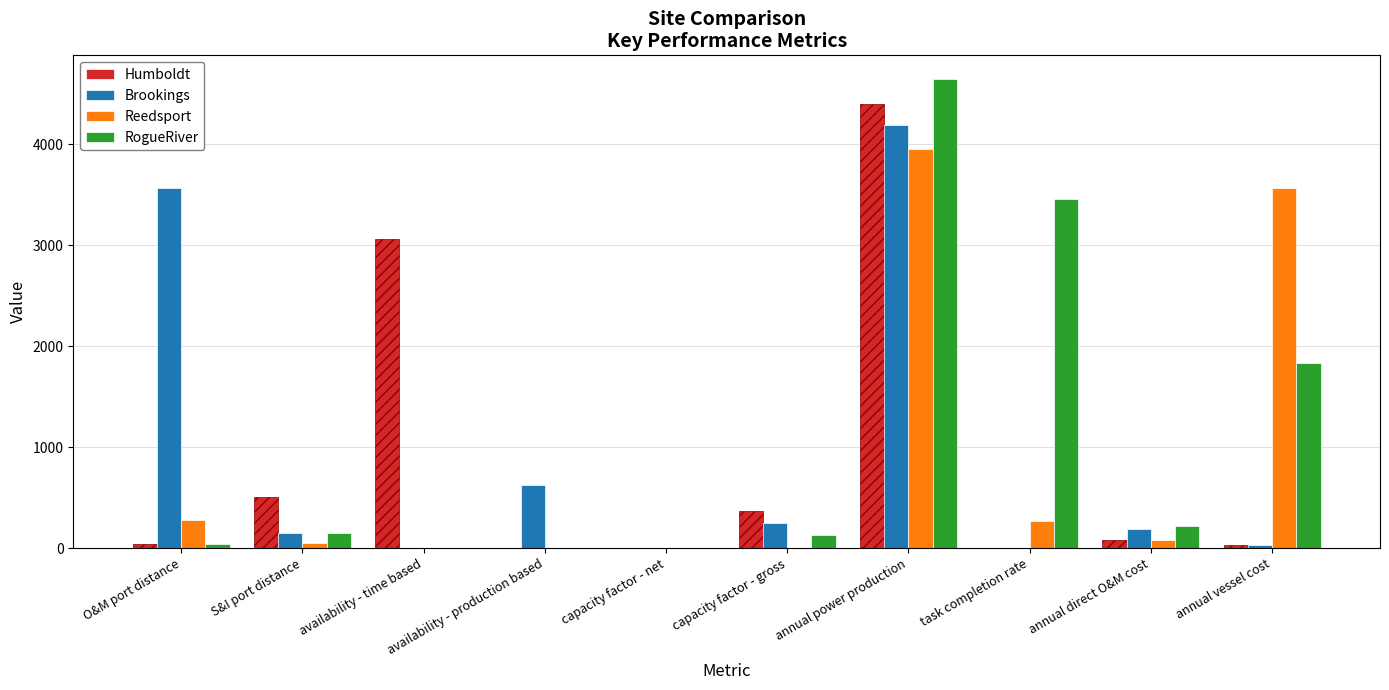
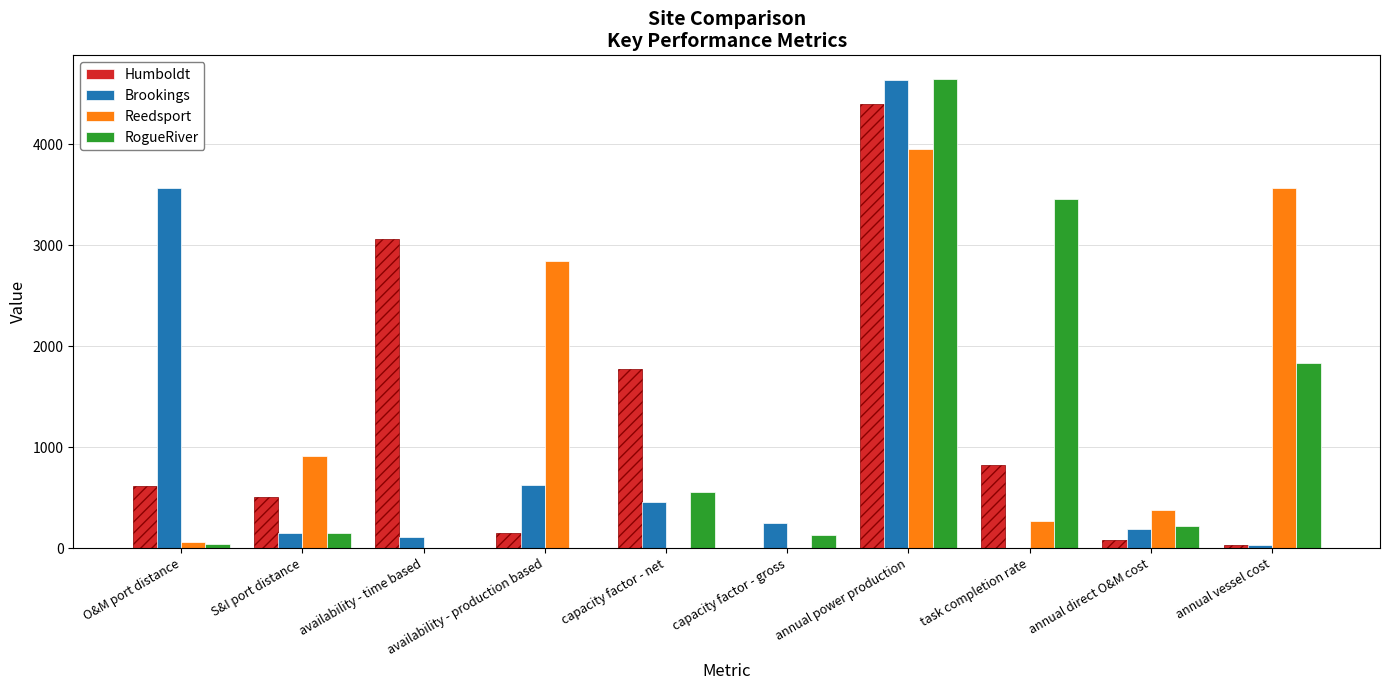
  {
    "Humboldt": {
-     "O&M port distance": 40,
+     "O&M port distance": 620,
      "S&I port distance": 500,
      "availability - time based": 3060,
-     "availability - production based": 0,
-     "capacity factor - net": 0,
-     "capacity factor - gross": 370,
+     "availability - production based": 150,
+     "capacity factor - net": 1770,
+     "capacity factor - gross": 0,
      "annual power production": 4400,
-     "task completion rate": 0,
+     "task completion rate": 820,
      "annual direct O&M cost": 80,
      "annual vessel cost": 30
    },
    "Brookings": {
      "O&M port distance": 3560,
      "S&I port distance": 150,
-     "availability - time based": 0,
+     "availability - time based": 110,
      "availability - production based": 630,
-     "capacity factor - net": 0,
+     "capacity factor - net": 460,
      "capacity factor - gross": 250,
-     "annual power production": 4190,
+     "annual power production": 4640,
      "annual direct O&M cost": 190,
      "annual vessel cost": 40
    },
    "Reedsport": {
-     "O&M port distance": 280,
-     "S&I port distance": 50,
-     "availability - production based": 0,
+     "O&M port distance": 60,
+     "S&I port distance": 910,
+     "availability - production based": 2840,
      "annual power production": 3950,
      "task completion rate": 270,
-     "annual direct O&M cost": 80,
+     "annual direct O&M cost": 380,
      "annual vessel cost": 3570
    },
    "RogueRiver": {
      "O&M port distance": 40,
      "S&I port distance": 150,
-     "capacity factor - net": 0,
+     "capacity factor - net": 560,
      "capacity factor - gross": 130,
      "annual power production": 4650,
      "task completion rate": 3460,
      "annual direct O&M cost": 220,
      "annual vessel cost": 1840
    }
  }
